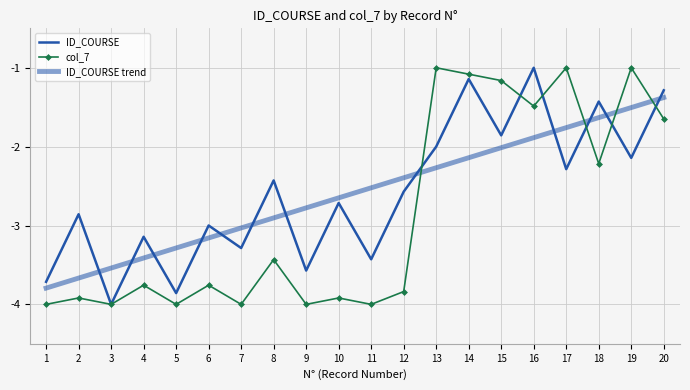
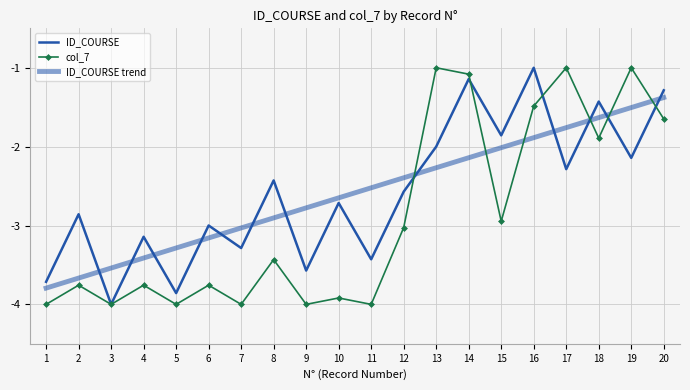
  {
    "col_7": {
      "1": -4.0,
-     "2": -3.9,
+     "2": -3.8,
      "4": -3.8,
      "5": -4.0,
      "6": -3.8,
      "7": -4.0,
      "8": -3.4,
      "9": -4.0,
      "10": -3.9,
      "11": -4.0,
-     "12": -3.8,
+     "12": -3.0,
      "13": -1.0,
      "14": -1.1,
-     "15": -1.2,
+     "15": -2.9,
      "16": -1.5,
      "17": -1.0,
-     "18": -2.2,
+     "18": -1.9,
      "19": -1.0,
      "20": -1.6
    }
  }
